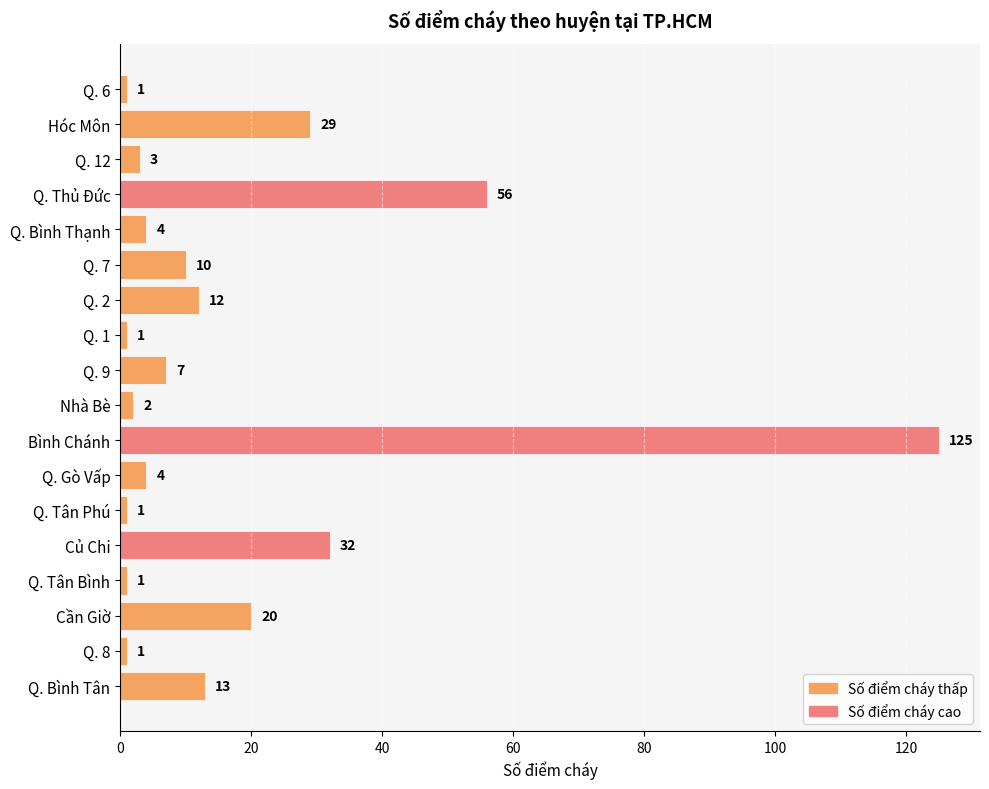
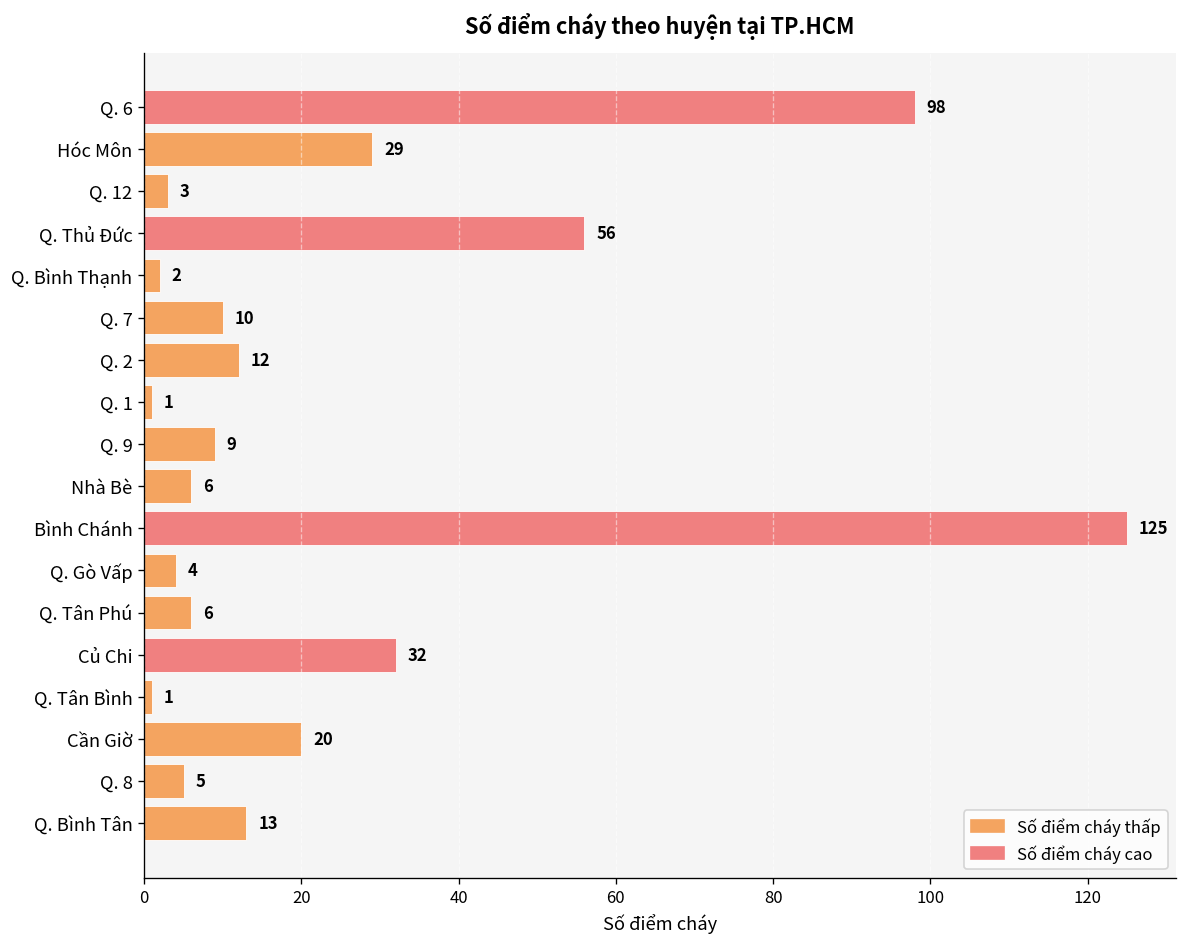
  {
-   "Q. 6": 1,
+   "Q. 6": 98,
    "Hóc Môn": 29,
    "Q. 12": 3,
    "Q. Thủ Đức": 56,
-   "Q. Bình Thạnh": 4,
+   "Q. Bình Thạnh": 2,
    "Q. 7": 10,
    "Q. 2": 12,
    "Q. 1": 1,
-   "Q. 9": 7,
-   "Nhà Bè": 2,
+   "Q. 9": 9,
+   "Nhà Bè": 6,
    "Bình Chánh": 125,
    "Q. Gò Vấp": 4,
-   "Q. Tân Phú": 1,
+   "Q. Tân Phú": 6,
    "Củ Chi": 32,
    "Q. Tân Bình": 1,
    "Cần Giờ": 20,
-   "Q. 8": 1,
+   "Q. 8": 5,
    "Q. Bình Tân": 13
  }
